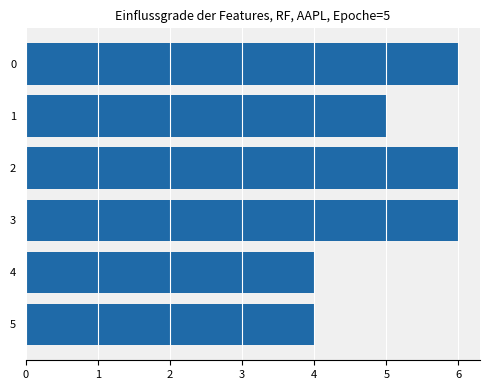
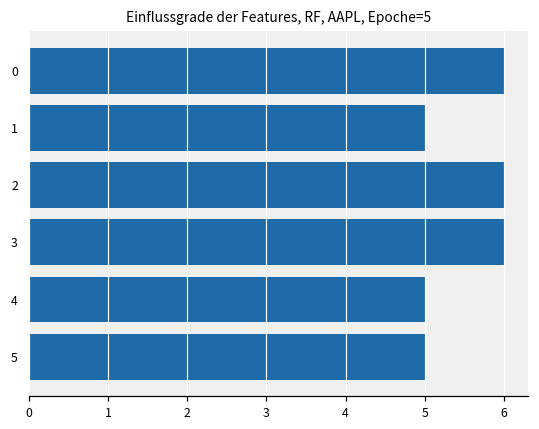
  {
    "0": 6,
    "1": 5,
    "2": 6,
    "3": 6,
-   "4": 4,
-   "5": 4
+   "4": 5,
+   "5": 5
  }
